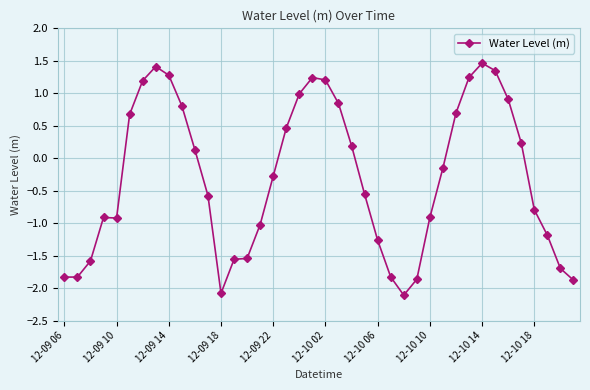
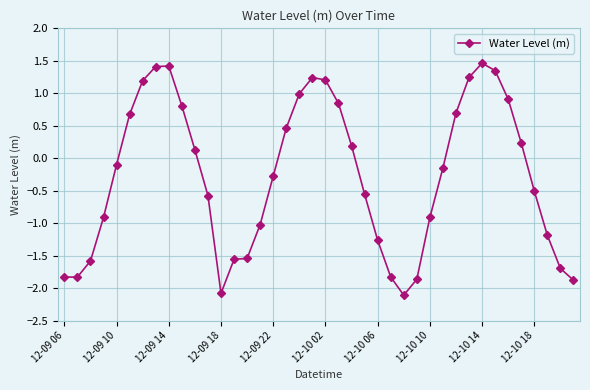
  {
    "12-09 06": -1.8,
-   "12-09 10": -0.9,
-   "12-09 14": 1.3,
+   "12-09 10": -0.1,
+   "12-09 14": 1.4,
    "12-09 18": -2.1,
    "12-09 22": -0.3,
    "12-10 02": 1.2,
    "12-10 06": -1.3,
    "12-10 10": -0.9,
    "12-10 14": 1.5,
-   "12-10 18": -0.8
+   "12-10 18": -0.5
  }
